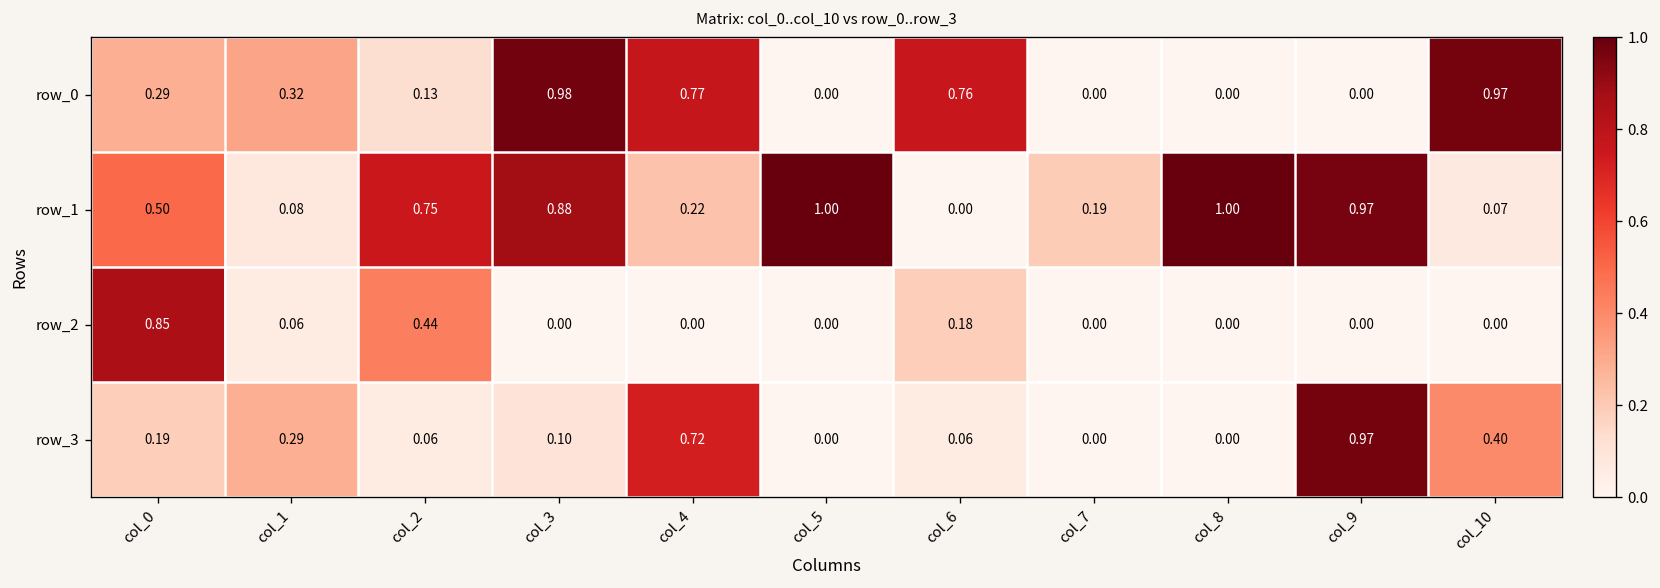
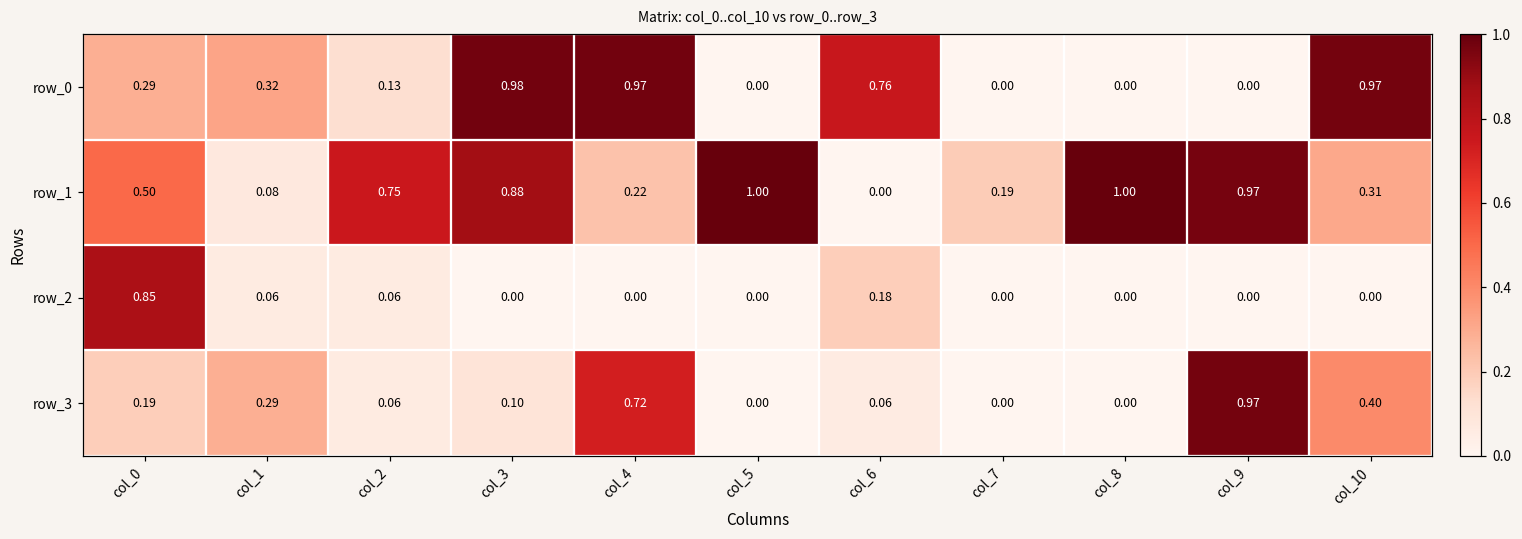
  {
    "row_0": {
      "col_0": 0.29,
      "col_1": 0.32,
      "col_2": 0.13,
      "col_3": 0.98,
-     "col_4": 0.77,
+     "col_4": 0.97,
      "col_5": 0.00,
      "col_6": 0.76,
      "col_7": 0.00,
      "col_8": 0.00,
      "col_9": 0.00,
      "col_10": 0.97
    },
    "row_1": {
      "col_0": 0.50,
      "col_1": 0.08,
      "col_2": 0.75,
      "col_3": 0.88,
      "col_4": 0.22,
      "col_5": 1.00,
      "col_6": 0.00,
      "col_7": 0.19,
      "col_8": 1.00,
      "col_9": 0.97,
-     "col_10": 0.07
+     "col_10": 0.31
    },
    "row_2": {
      "col_0": 0.85,
      "col_1": 0.06,
-     "col_2": 0.44,
+     "col_2": 0.06,
      "col_3": 0.00,
      "col_4": 0.00,
      "col_5": 0.00,
      "col_6": 0.18,
      "col_7": 0.00,
      "col_8": 0.00,
      "col_9": 0.00,
      "col_10": 0.00
    },
    "row_3": {
      "col_0": 0.19,
      "col_1": 0.29,
      "col_2": 0.06,
      "col_3": 0.10,
      "col_4": 0.72,
      "col_5": 0.00,
      "col_6": 0.06,
      "col_7": 0.00,
      "col_8": 0.00,
      "col_9": 0.97,
      "col_10": 0.40
    }
  }
